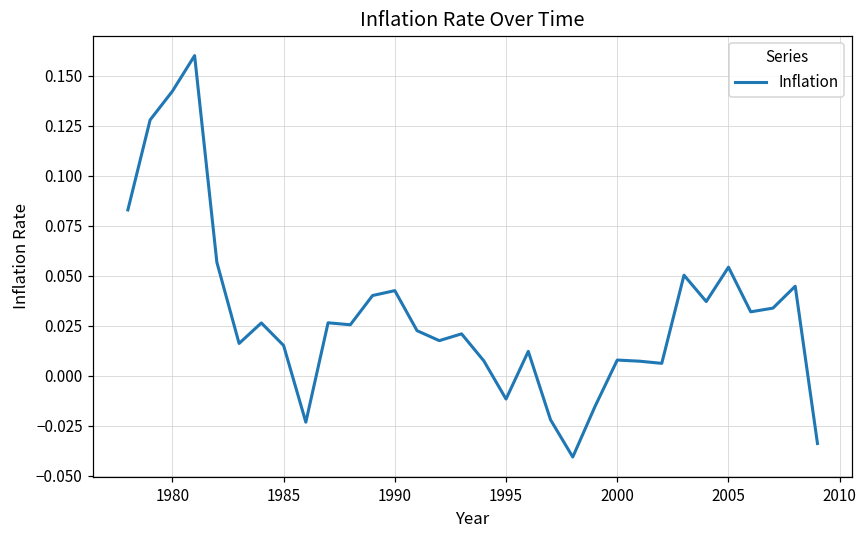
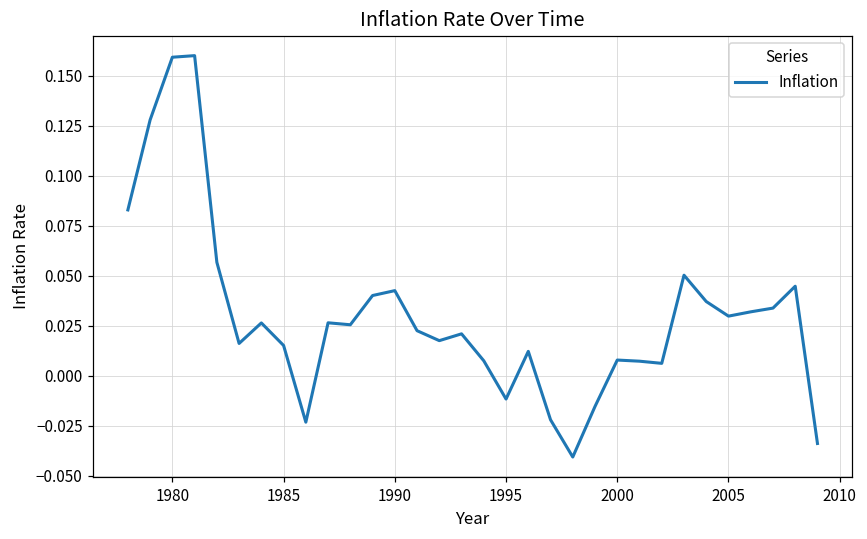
  {
-   "1980": 0.142,
+   "1980": 0.159,
    "1985": 0.015,
    "1990": 0.043,
    "1995": -0.012,
    "2000": 0.008,
-   "2005": 0.054
+   "2005": 0.030
  }
